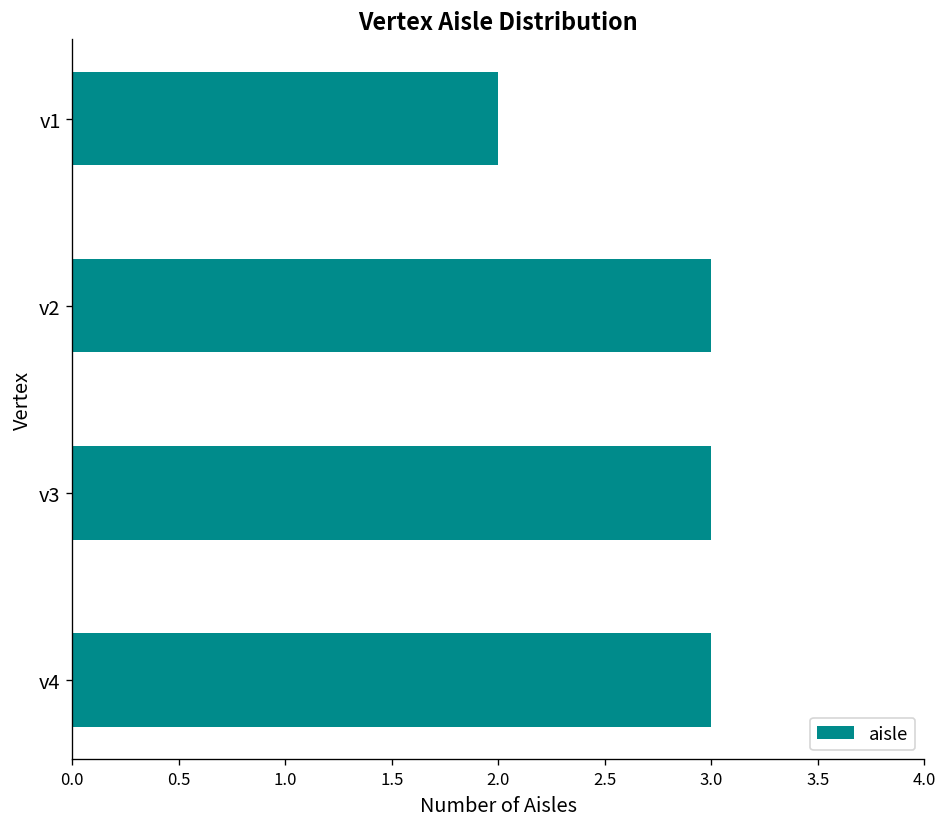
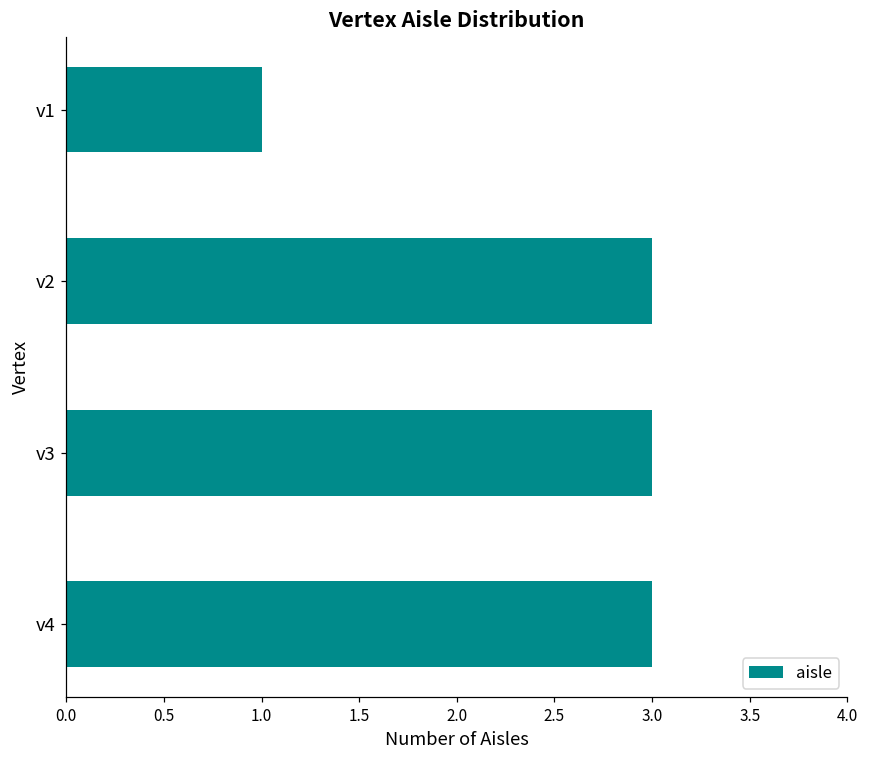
  {
-   "v1": 2,
+   "v1": 1,
    "v2": 3,
    "v3": 3,
    "v4": 3
  }
